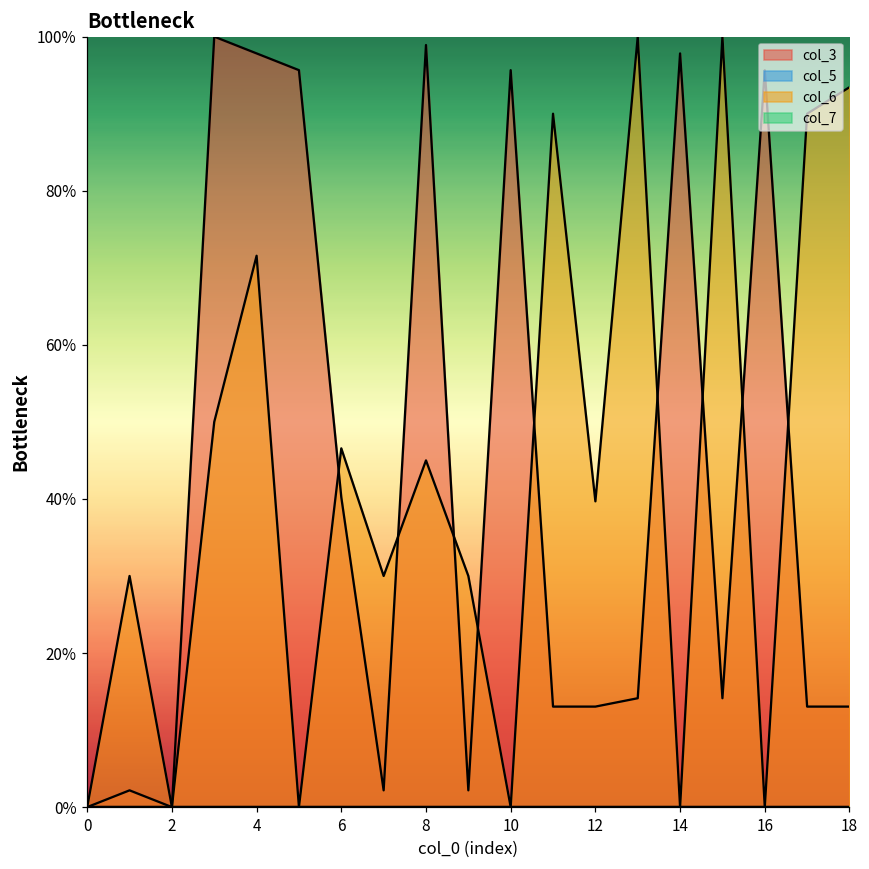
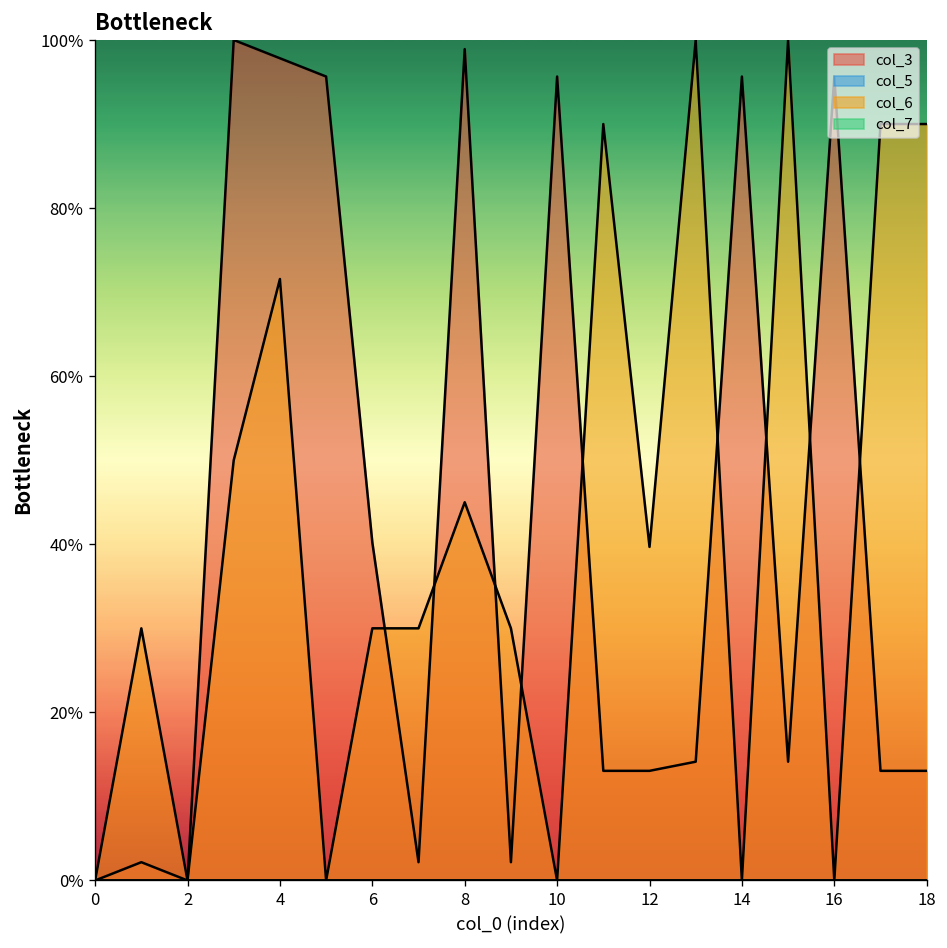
  {
    "col_3": {
      "4": "98%",
      "6": "40%",
      "8": "99%",
      "10": "96%",
      "12": "13%",
-     "14": "98%",
+     "14": "96%",
      "18": "13%"
    },
    "col_7": {
      "4": "0%",
      "6": "0%",
      "8": "0%",
      "12": "0%",
      "18": "0%"
    },
    "col_6": {
      "4": "72%",
-     "6": "47%",
+     "6": "30%",
      "8": "45%",
      "12": "40%",
-     "18": "93%"
+     "18": "90%"
    }
  }
